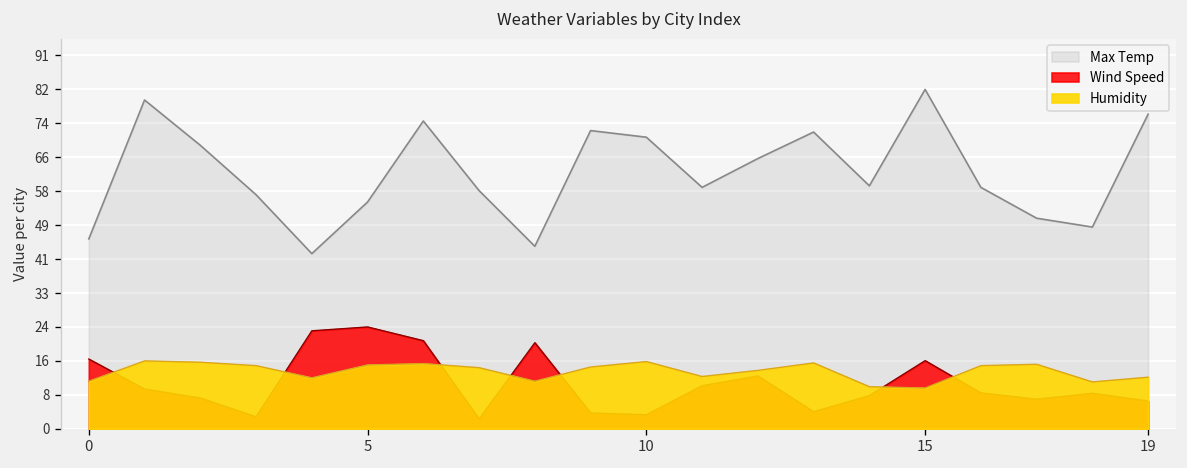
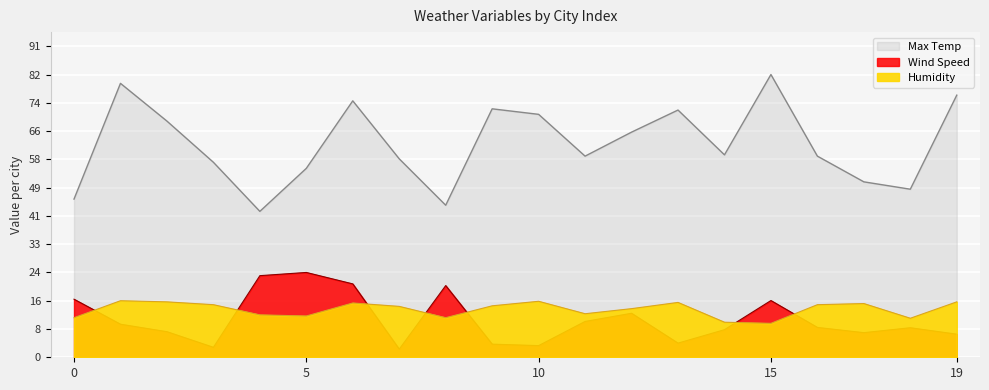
  {
    "Max Temp": {
      "0": 46,
      "5": 55,
      "10": 71,
      "15": 83,
      "19": 77
    },
    "Wind Speed": {
      "0": 17,
      "5": 25,
      "10": 3,
      "15": 17,
      "19": 7
    },
    "Humidity": {
      "0": 12,
-     "5": 16,
+     "5": 12,
      "10": 16,
      "15": 10,
-     "19": 13
+     "19": 16
    }
  }
